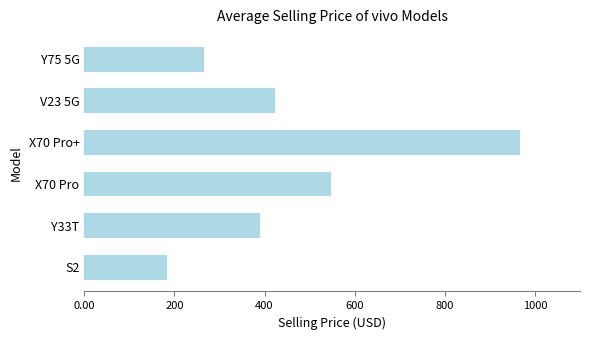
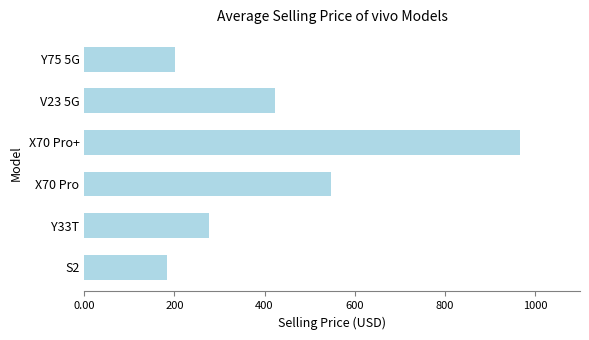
  {
-   "Y75 5G": 270,
+   "Y75 5G": 200,
    "V23 5G": 420,
    "X70 Pro+": 970,
    "X70 Pro": 550,
-   "Y33T": 390,
+   "Y33T": 280,
    "S2": 180
  }
